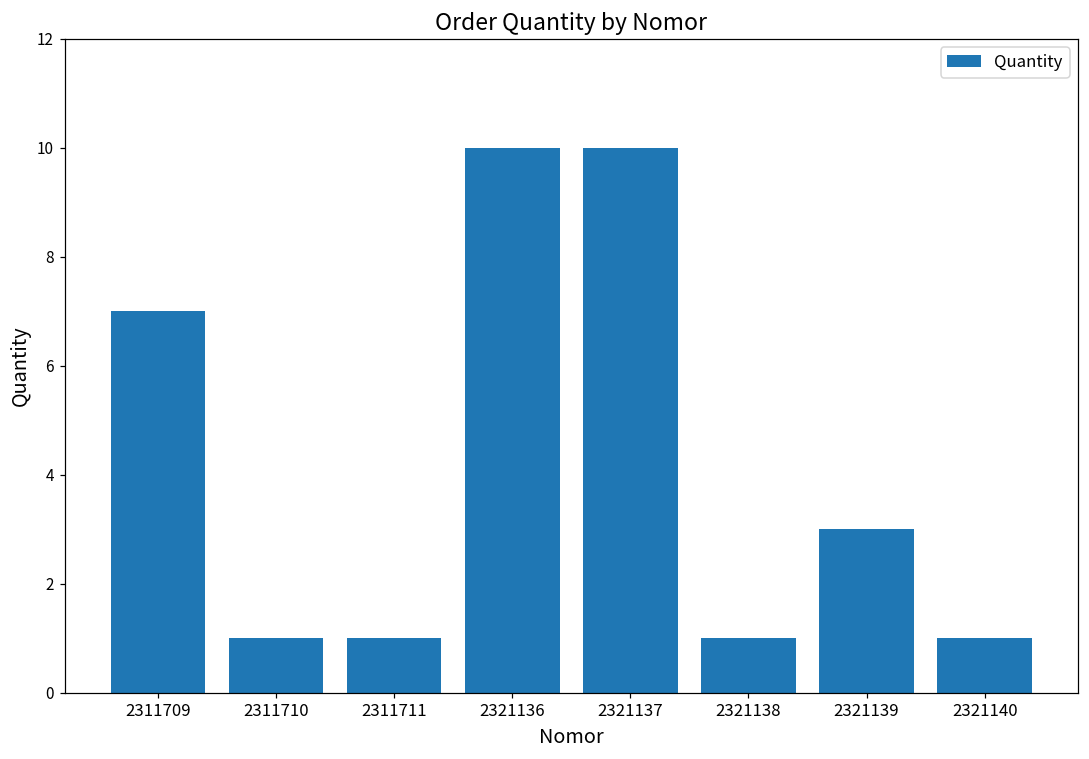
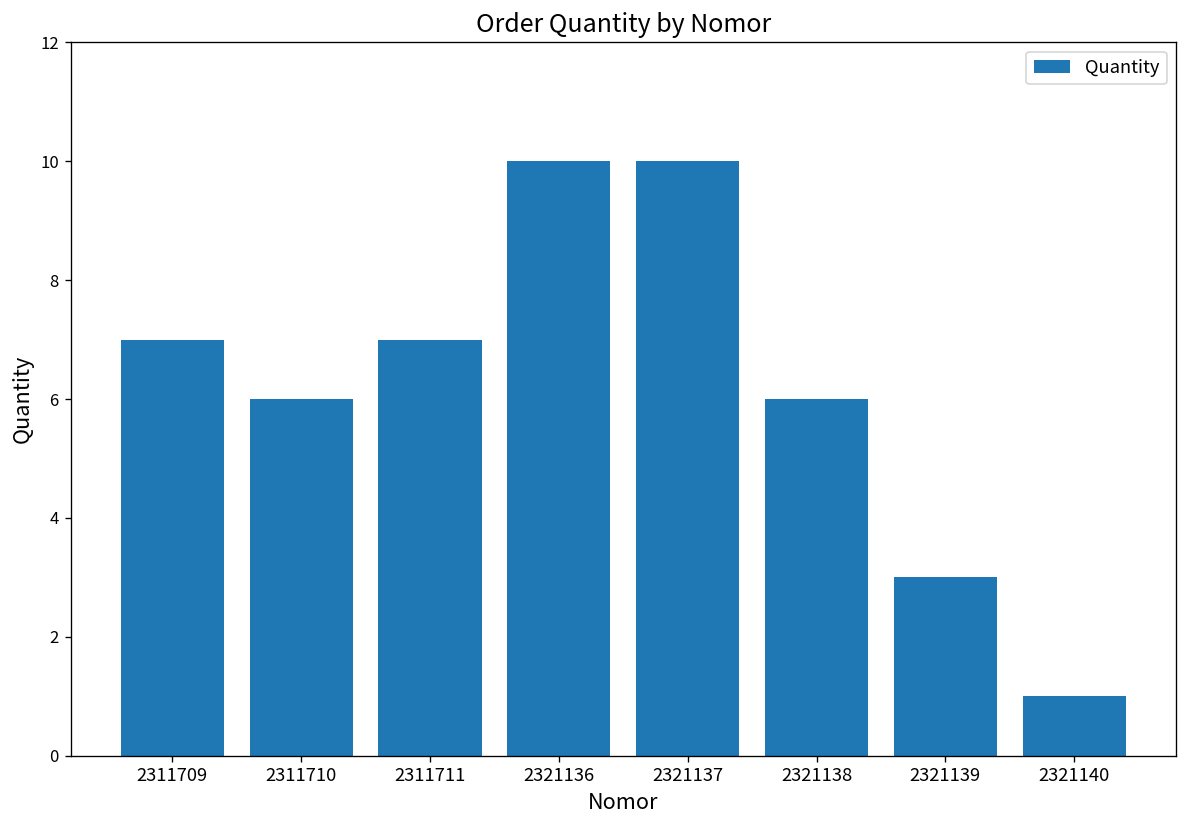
  {
    "2311709": 7,
-   "2311710": 1,
-   "2311711": 1,
+   "2311710": 6,
+   "2311711": 7,
    "2321136": 10,
    "2321137": 10,
-   "2321138": 1,
+   "2321138": 6,
    "2321139": 3,
    "2321140": 1
  }
